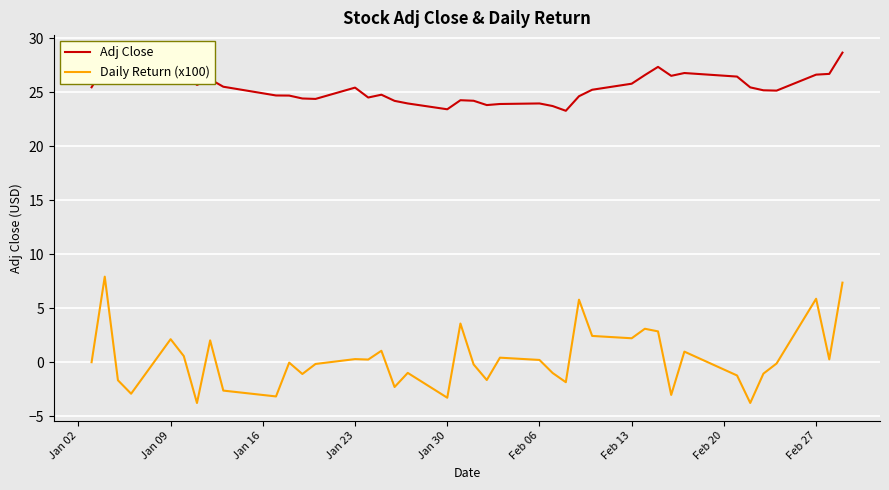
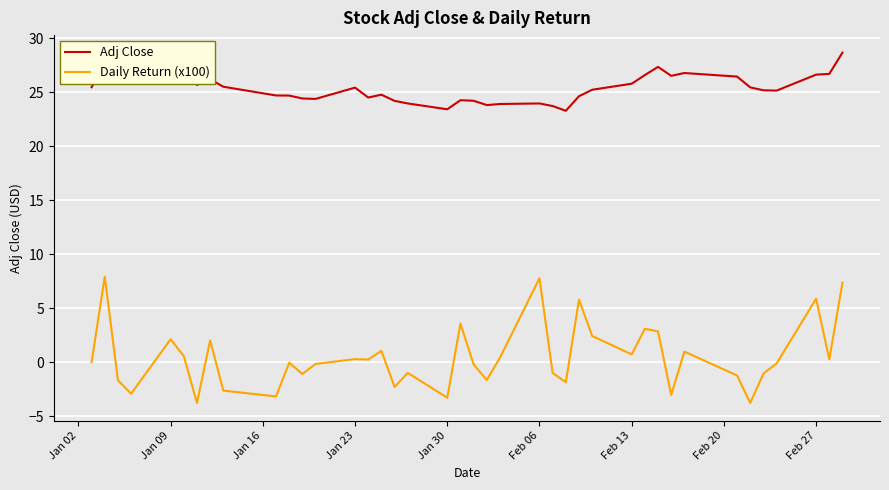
  {
    "Adj Close": {
      "Jan 23": 25.4,
      "Jan 30": 23.4,
      "Feb 06": 24.0,
      "Feb 13": 25.8,
      "Feb 27": 26.6
    },
    "Daily Return (x100)": {
      "Jan 09": 2.1,
      "Jan 23": 0.3,
      "Jan 30": -3.3,
-     "Feb 06": 0.2,
-     "Feb 13": 2.2,
+     "Feb 06": 7.8,
+     "Feb 13": 0.7,
      "Feb 27": 5.9
    }
  }
